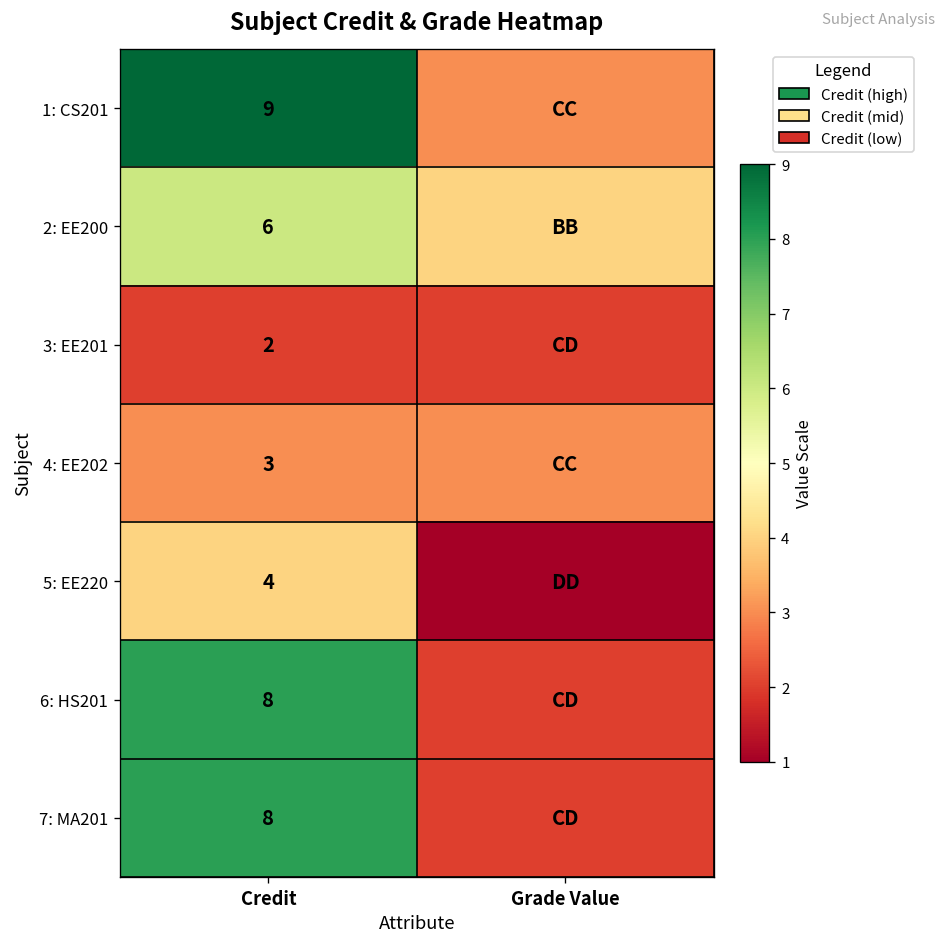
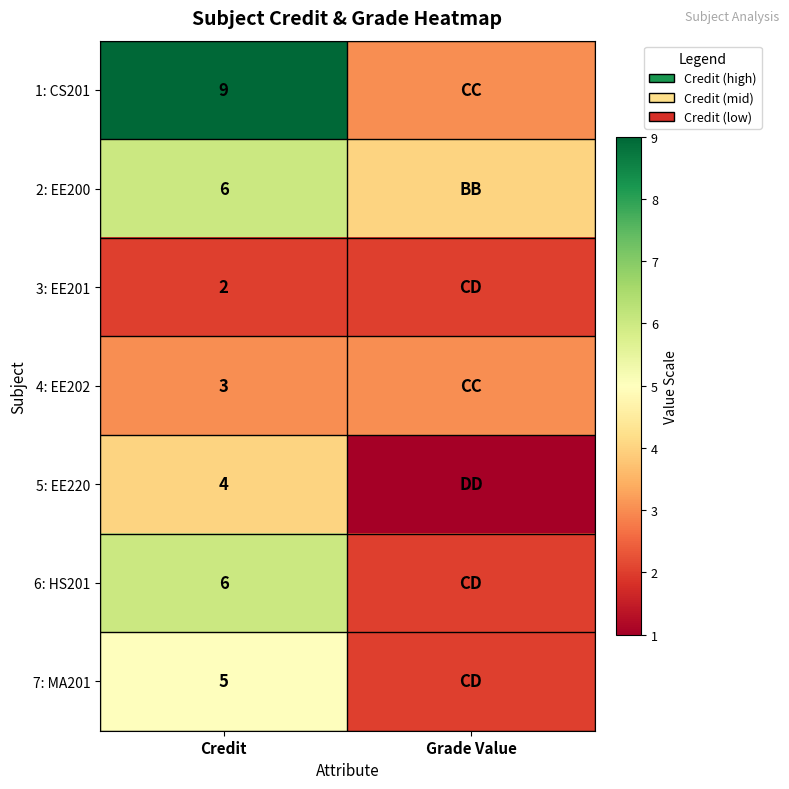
  {
    "1: CS201": {
      "Credit": 9
    },
    "2: EE200": {
      "Credit": 6
    },
    "3: EE201": {
      "Credit": 2
    },
    "4: EE202": {
      "Credit": 3
    },
    "5: EE220": {
      "Credit": 4
    },
    "6: HS201": {
-     "Credit": 8
+     "Credit": 6
    },
    "7: MA201": {
-     "Credit": 8
+     "Credit": 5
    }
  }
